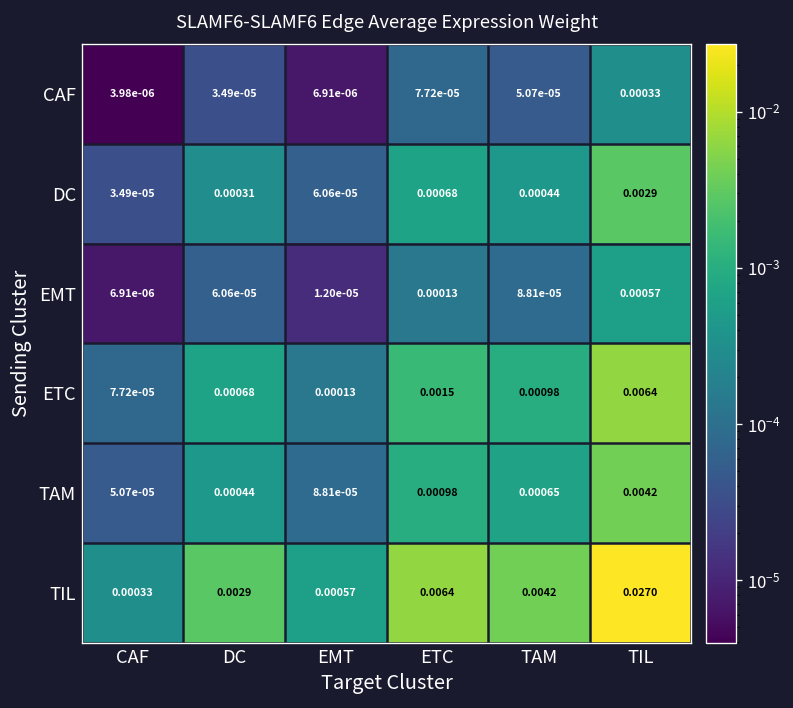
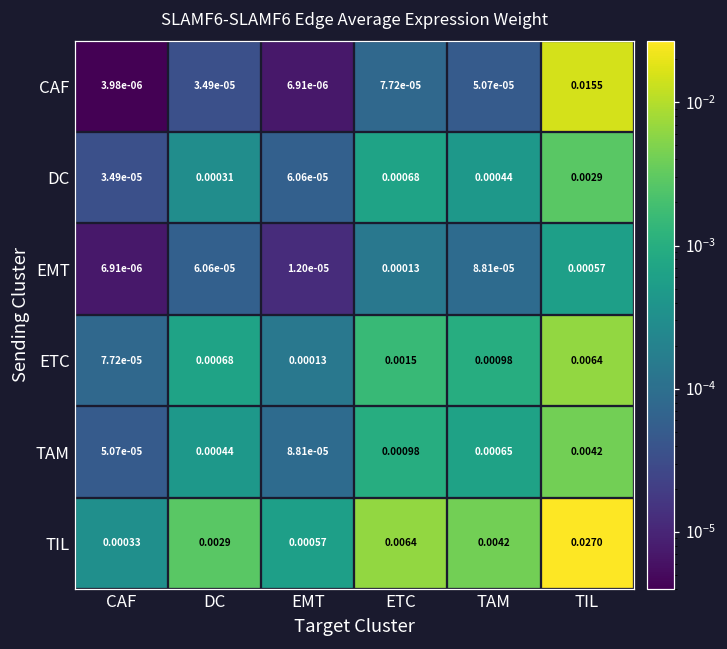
  {
    "CAF": {
      "CAF": "3.98e-06",
      "DC": "3.49e-05",
      "EMT": "6.91e-06",
      "ETC": "7.72e-05",
      "TAM": "5.07e-05",
-     "TIL": "0.00033"
+     "TIL": "0.0155"
    },
    "DC": {
      "CAF": "3.49e-05",
      "DC": "0.00031",
      "EMT": "6.06e-05",
      "ETC": "0.00068",
      "TAM": "0.00044",
      "TIL": "0.0029"
    },
    "EMT": {
      "CAF": "6.91e-06",
      "DC": "6.06e-05",
      "EMT": "1.20e-05",
      "ETC": "0.00013",
      "TAM": "8.81e-05",
      "TIL": "0.00057"
    },
    "ETC": {
      "CAF": "7.72e-05",
      "DC": "0.00068",
      "EMT": "0.00013",
      "ETC": "0.0015",
      "TAM": "0.00098",
      "TIL": "0.0064"
    },
    "TAM": {
      "CAF": "5.07e-05",
      "DC": "0.00044",
      "EMT": "8.81e-05",
      "ETC": "0.00098",
      "TAM": "0.00065",
      "TIL": "0.0042"
    },
    "TIL": {
      "CAF": "0.00033",
      "DC": "0.0029",
      "EMT": "0.00057",
      "ETC": "0.0064",
      "TAM": "0.0042",
      "TIL": "0.0270"
    }
  }
